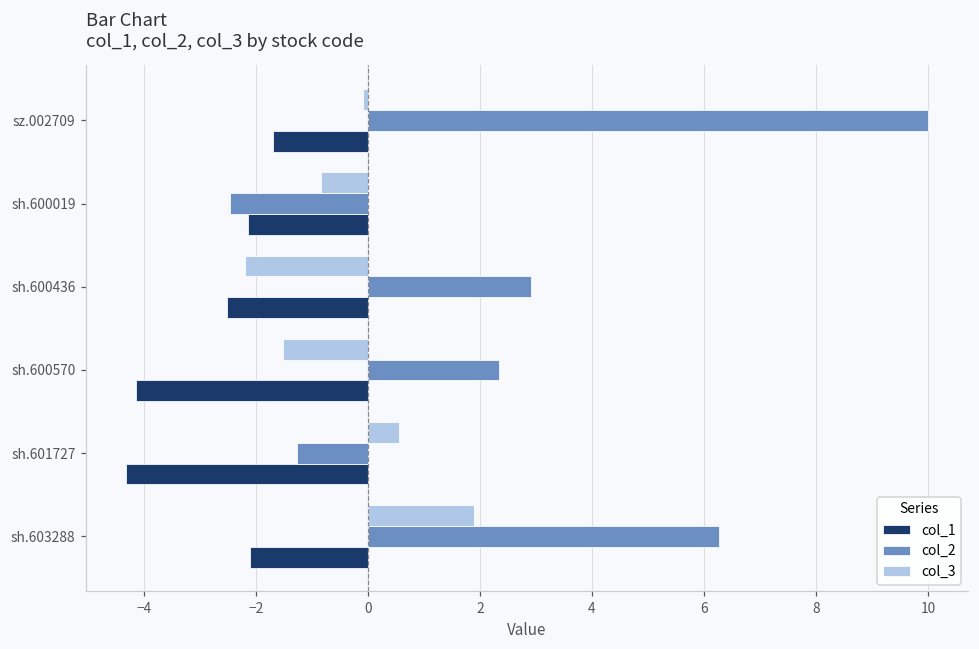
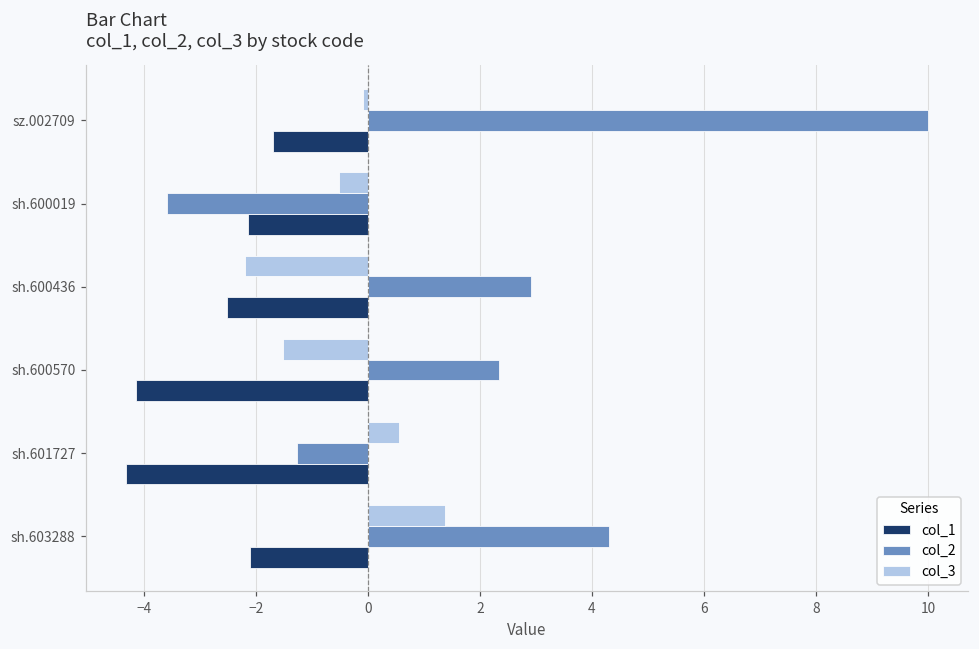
  {
    "col_1": {
      "sz.002709": -1.7,
      "sh.600019": -2.1,
      "sh.600436": -2.5,
      "sh.600570": -4.1,
      "sh.601727": -4.3,
      "sh.603288": -2.1
    },
    "col_2": {
      "sz.002709": 10.0,
-     "sh.600019": -2.5,
+     "sh.600019": -3.6,
      "sh.600436": 2.9,
      "sh.600570": 2.4,
      "sh.601727": -1.3,
-     "sh.603288": 6.3
+     "sh.603288": 4.3
    },
    "col_3": {
      "sz.002709": -0.1,
-     "sh.600019": -0.8,
+     "sh.600019": -0.5,
      "sh.600436": -2.2,
      "sh.600570": -1.5,
      "sh.601727": 0.5,
-     "sh.603288": 1.9
+     "sh.603288": 1.4
    }
  }
